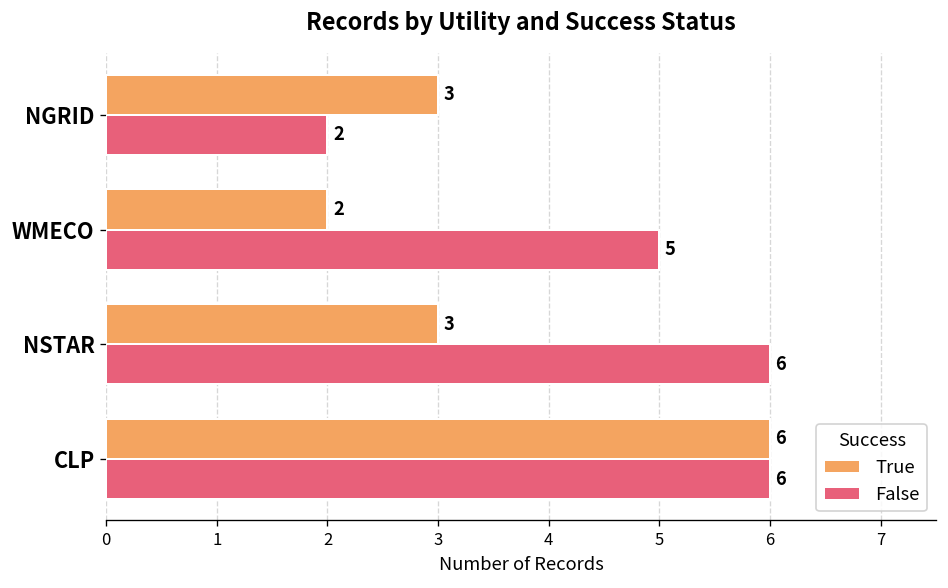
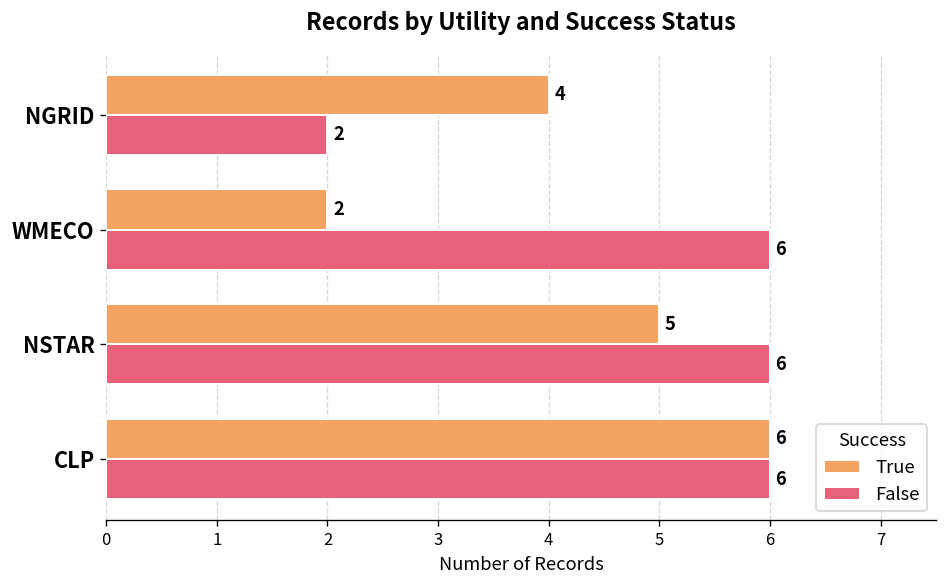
  {
    "True": {
-     "NGRID": 3,
+     "NGRID": 4,
      "WMECO": 2,
-     "NSTAR": 3,
+     "NSTAR": 5,
      "CLP": 6
    },
    "False": {
      "NGRID": 2,
-     "WMECO": 5,
+     "WMECO": 6,
      "NSTAR": 6,
      "CLP": 6
    }
  }
